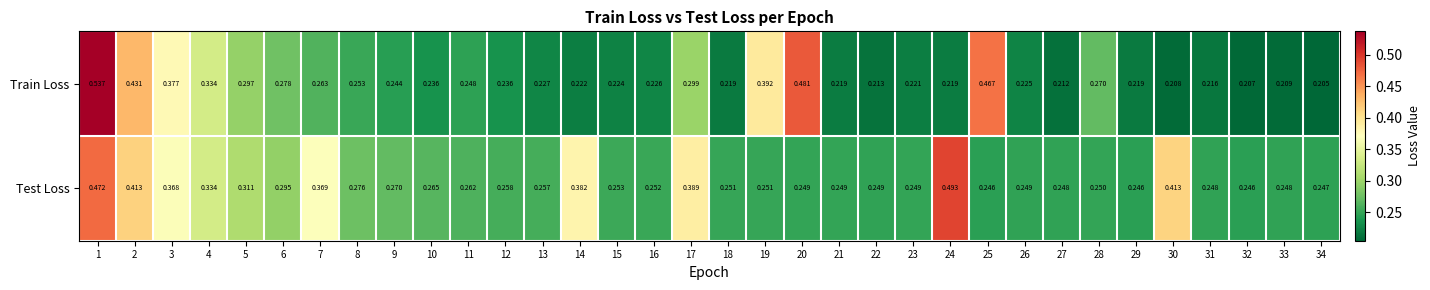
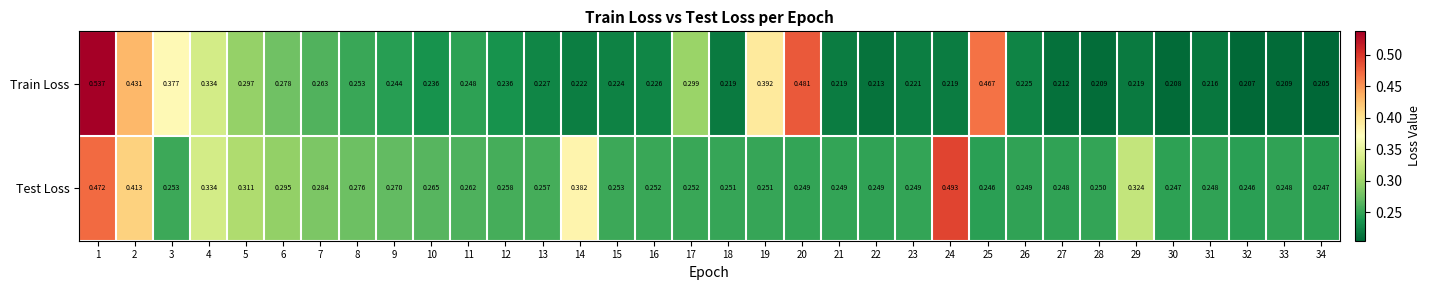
  {
    "Train Loss": {
      "1": 0.537,
      "2": 0.431,
      "3": 0.377,
      "4": 0.334,
      "5": 0.297,
      "6": 0.278,
      "7": 0.263,
      "8": 0.253,
      "9": 0.244,
      "10": 0.236,
      "11": 0.248,
      "12": 0.236,
      "13": 0.227,
      "14": 0.222,
      "15": 0.224,
      "16": 0.226,
      "17": 0.299,
      "18": 0.219,
      "19": 0.392,
      "20": 0.481,
      "21": 0.219,
      "22": 0.213,
      "23": 0.221,
      "24": 0.219,
      "25": 0.467,
      "26": 0.225,
      "27": 0.212,
-     "28": 0.270,
+     "28": 0.209,
      "29": 0.219,
      "30": 0.208,
      "31": 0.216,
      "32": 0.207,
      "33": 0.209,
      "34": 0.205
    },
    "Test Loss": {
      "1": 0.472,
      "2": 0.413,
-     "3": 0.368,
+     "3": 0.253,
      "4": 0.334,
      "5": 0.311,
      "6": 0.295,
-     "7": 0.369,
+     "7": 0.284,
      "8": 0.276,
      "9": 0.270,
      "10": 0.265,
      "11": 0.262,
      "12": 0.258,
      "13": 0.257,
      "14": 0.382,
      "15": 0.253,
      "16": 0.252,
-     "17": 0.389,
+     "17": 0.252,
      "18": 0.251,
      "19": 0.251,
      "20": 0.249,
      "21": 0.249,
      "22": 0.249,
      "23": 0.249,
      "24": 0.493,
      "25": 0.246,
      "26": 0.249,
      "27": 0.248,
      "28": 0.250,
-     "29": 0.246,
-     "30": 0.413,
+     "29": 0.324,
+     "30": 0.247,
      "31": 0.248,
      "32": 0.246,
      "33": 0.248,
      "34": 0.247
    }
  }
